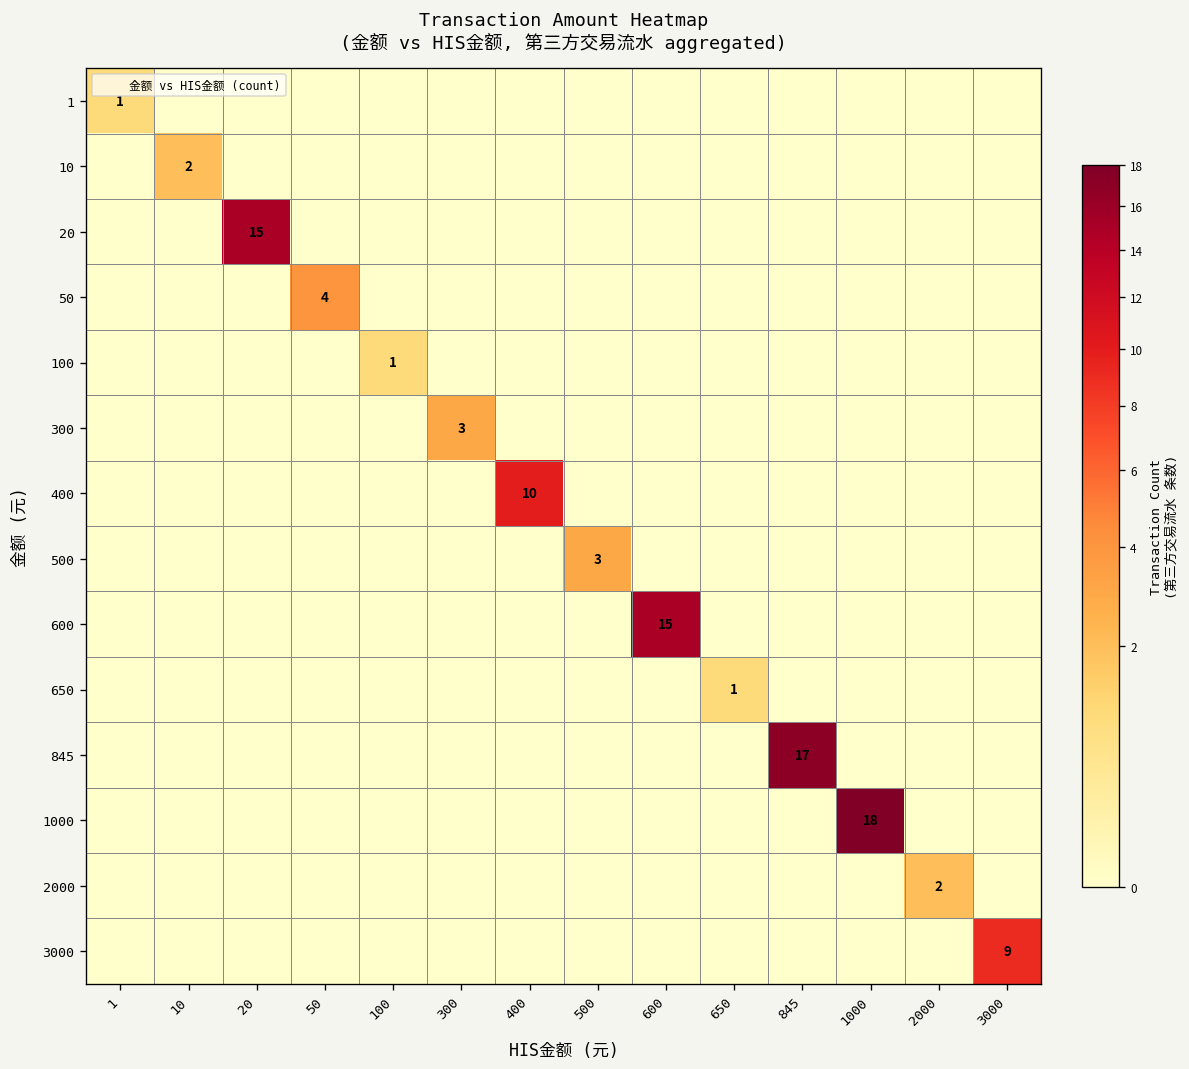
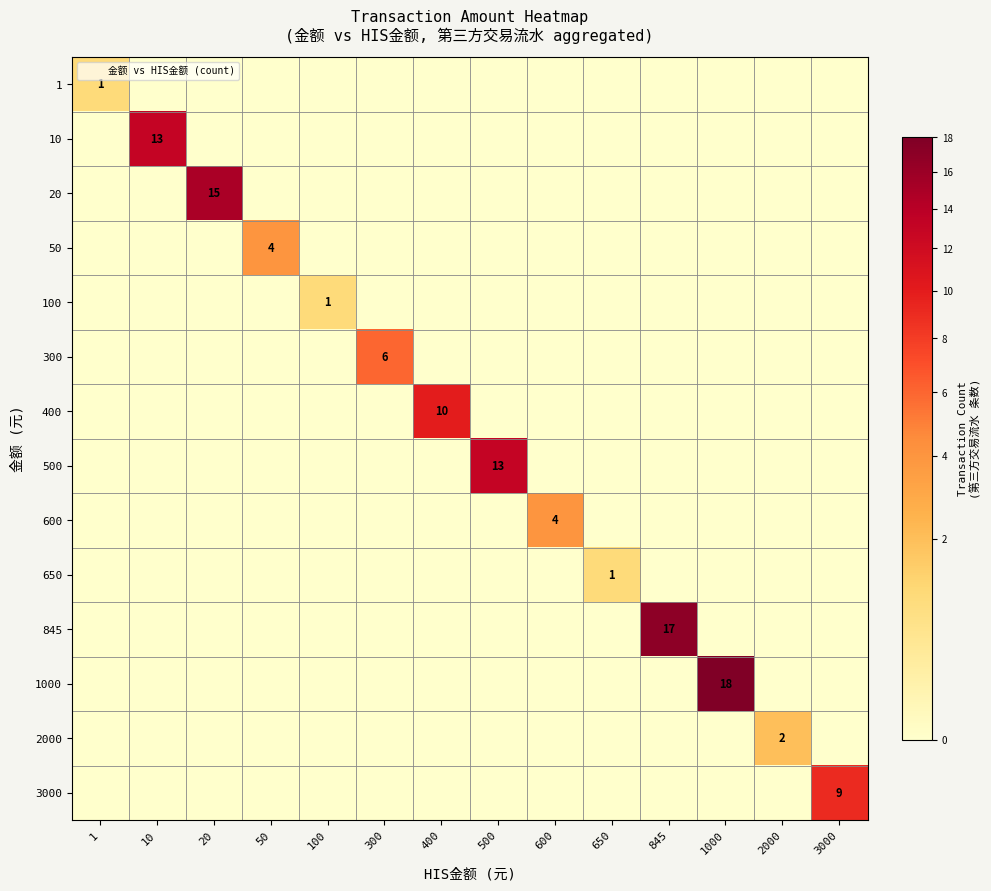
  {
    "10": {
-     "10": 2
+     "10": 13
    },
    "20": {
      "20": 15
    },
    "50": {
      "50": 4
    },
    "100": {
      "100": 1
    },
    "300": {
-     "300": 3
+     "300": 6
    },
    "400": {
      "400": 10
    },
    "500": {
-     "500": 3
+     "500": 13
    },
    "600": {
-     "600": 15
+     "600": 4
    },
    "650": {
      "650": 1
    },
    "845": {
      "845": 17
    },
    "1000": {
      "1000": 18
    },
    "2000": {
      "2000": 2
    },
    "3000": {
      "3000": 9
    }
  }
